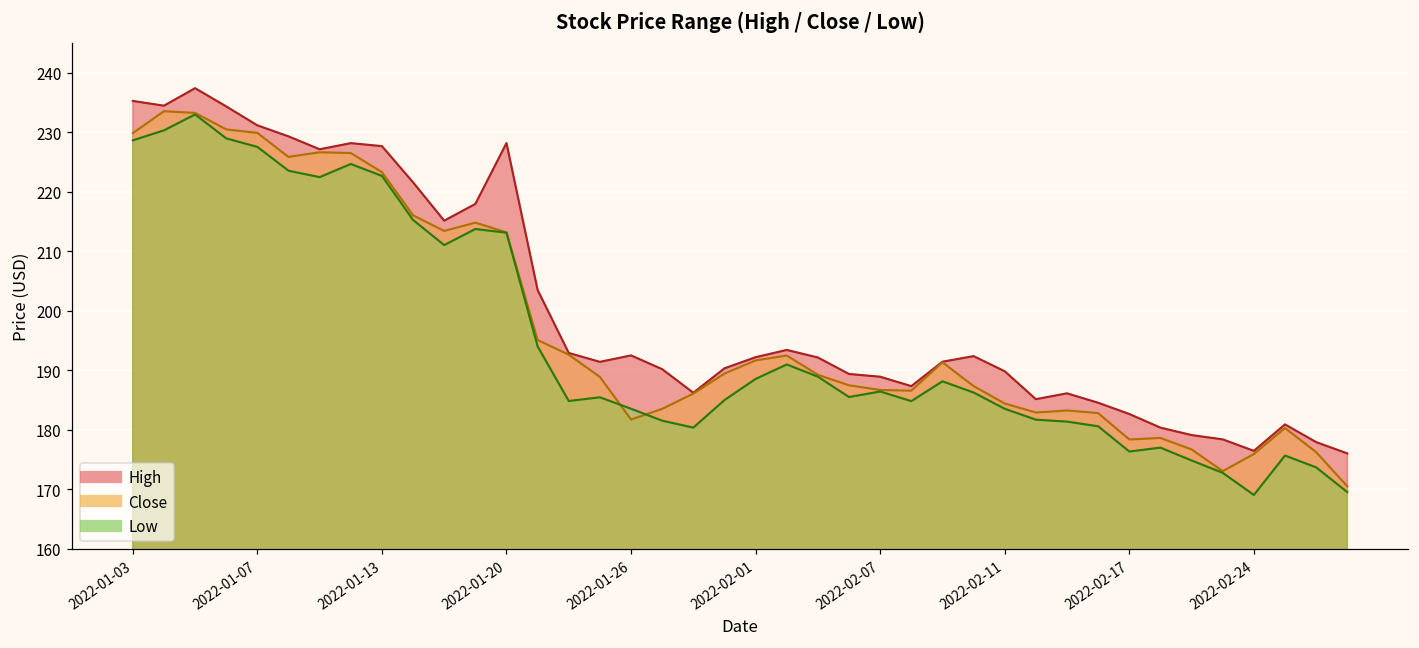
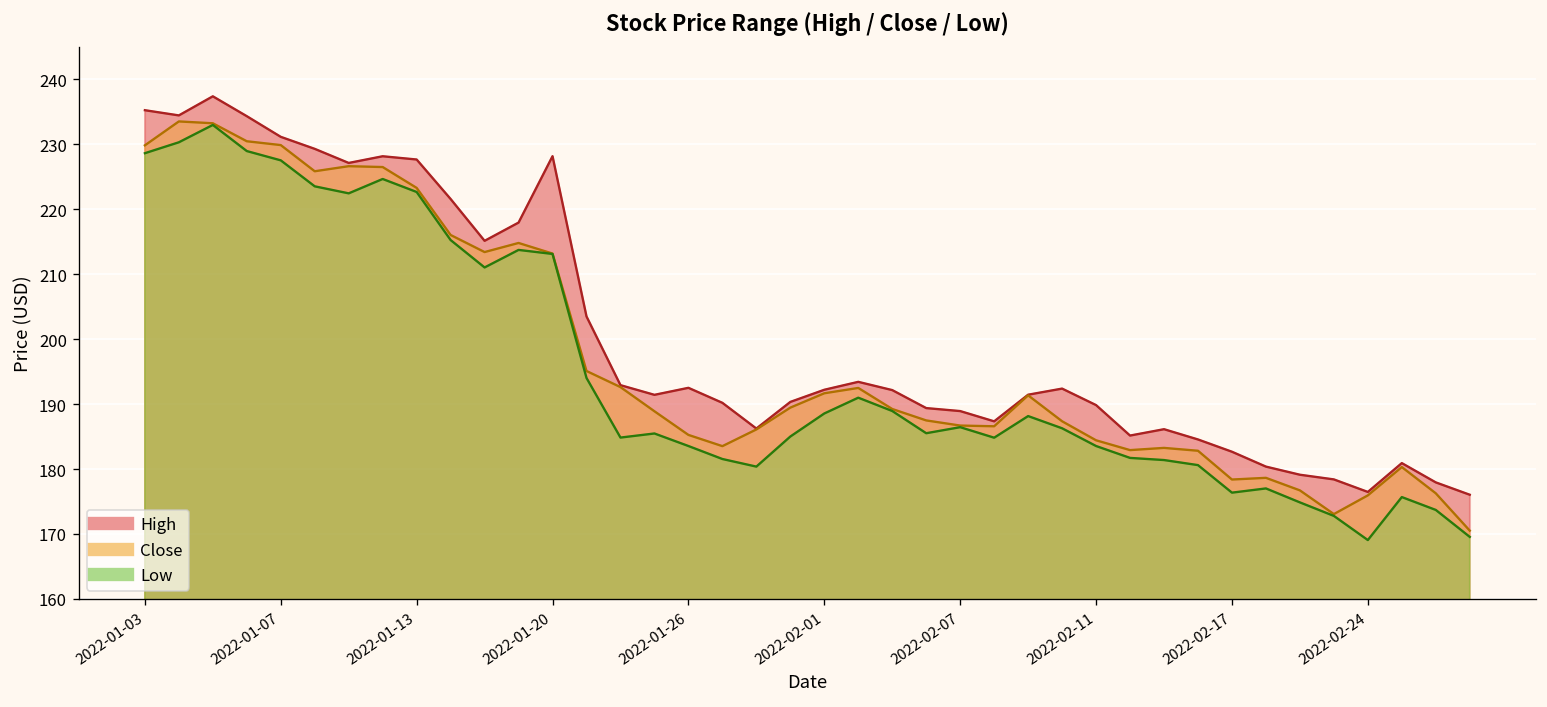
  {
    "High": {
      "2022-01-03": 235,
      "2022-01-07": 231,
      "2022-01-13": 228,
      "2022-01-20": 228,
      "2022-01-26": 193,
      "2022-02-01": 192,
      "2022-02-07": 189,
      "2022-02-11": 190,
      "2022-02-17": 183,
      "2022-02-24": 176
    },
    "Close": {
      "2022-01-03": 230,
      "2022-01-07": 230,
      "2022-01-13": 223,
-     "2022-01-26": 182,
+     "2022-01-26": 185,
      "2022-02-01": 192,
      "2022-02-11": 184,
      "2022-02-17": 178,
      "2022-02-24": 176
    },
    "Low": {
      "2022-01-03": 229,
      "2022-01-07": 228,
      "2022-01-13": 223,
      "2022-01-26": 184,
      "2022-02-01": 189,
      "2022-02-11": 184,
      "2022-02-17": 176,
      "2022-02-24": 169
    }
  }
